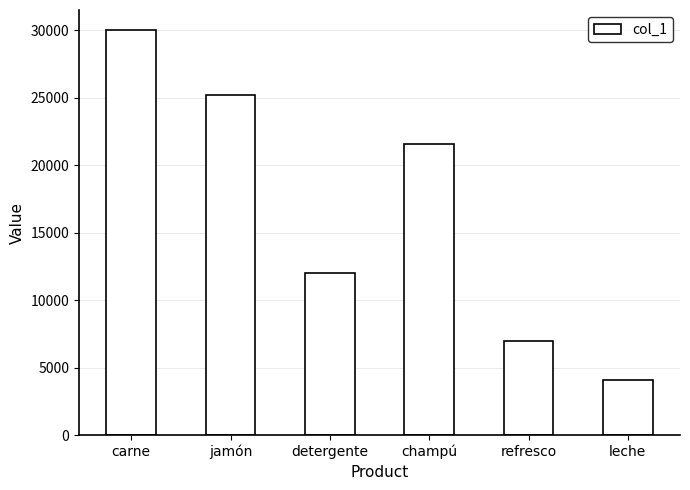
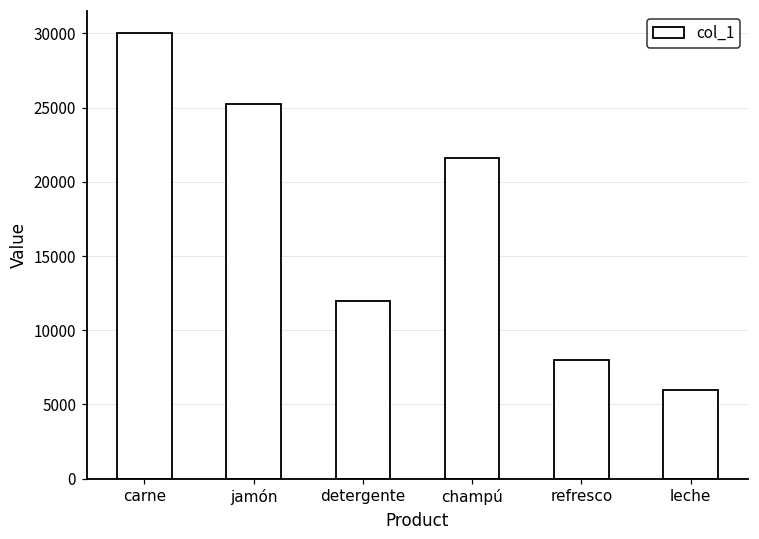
  {
    "carne": 30000,
    "jamón": 25200,
    "detergente": 12000,
    "champú": 21600,
-   "refresco": 7000,
-   "leche": 4100
+   "refresco": 8000,
+   "leche": 6000
  }
